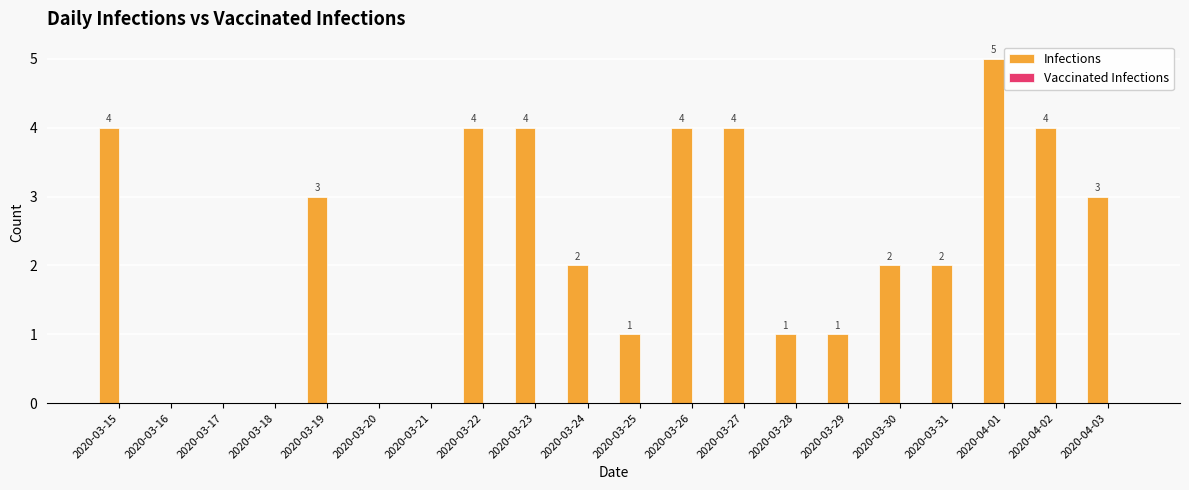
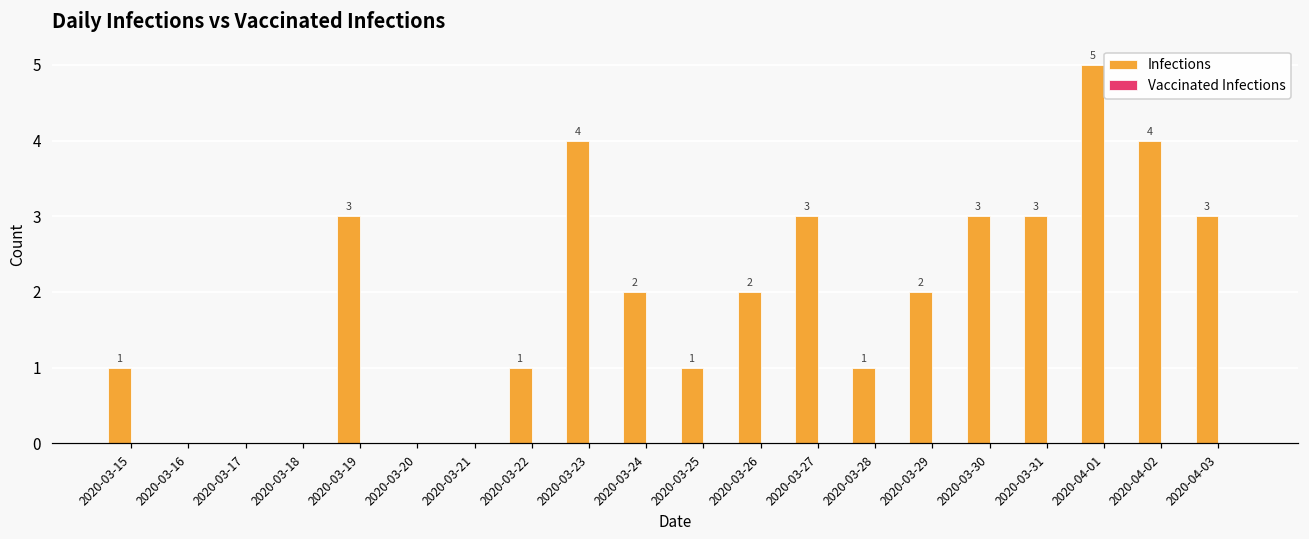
  {
    "Infections": {
-     "2020-03-15": 4,
+     "2020-03-15": 1,
      "2020-03-19": 3,
-     "2020-03-22": 4,
+     "2020-03-22": 1,
      "2020-03-23": 4,
      "2020-03-24": 2,
      "2020-03-25": 1,
-     "2020-03-26": 4,
-     "2020-03-27": 4,
+     "2020-03-26": 2,
+     "2020-03-27": 3,
      "2020-03-28": 1,
-     "2020-03-29": 1,
-     "2020-03-30": 2,
-     "2020-03-31": 2,
+     "2020-03-29": 2,
+     "2020-03-30": 3,
+     "2020-03-31": 3,
      "2020-04-01": 5,
      "2020-04-02": 4,
      "2020-04-03": 3
    },
    "Vaccinated Infections": {
      "2020-03-15": 0.0,
      "2020-03-16": 0.0,
      "2020-03-17": 0.0,
      "2020-03-18": 0.0,
      "2020-03-19": 0.0,
      "2020-03-20": 0.0,
      "2020-03-21": 0.0,
      "2020-03-22": 0.0,
      "2020-03-23": 0.0,
      "2020-03-24": 0.0,
      "2020-03-25": 0.0,
      "2020-03-26": 0.0,
      "2020-03-27": 0.0,
      "2020-03-28": 0.0,
      "2020-03-29": 0.0,
      "2020-03-30": 0.0,
      "2020-03-31": 0.0,
      "2020-04-01": 0.0,
      "2020-04-02": 0.0,
      "2020-04-03": 0.0
    }
  }
